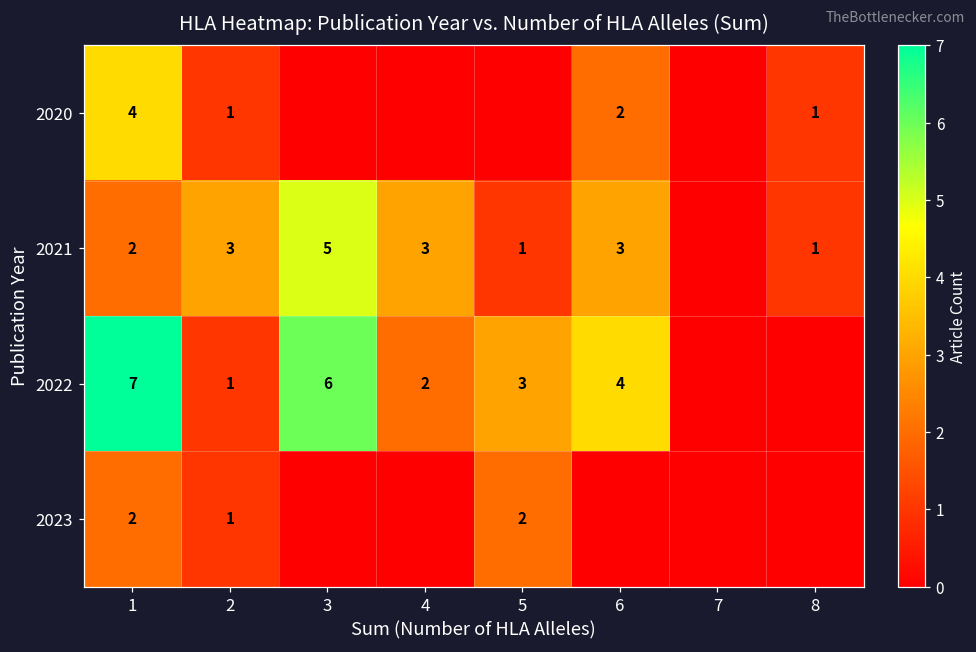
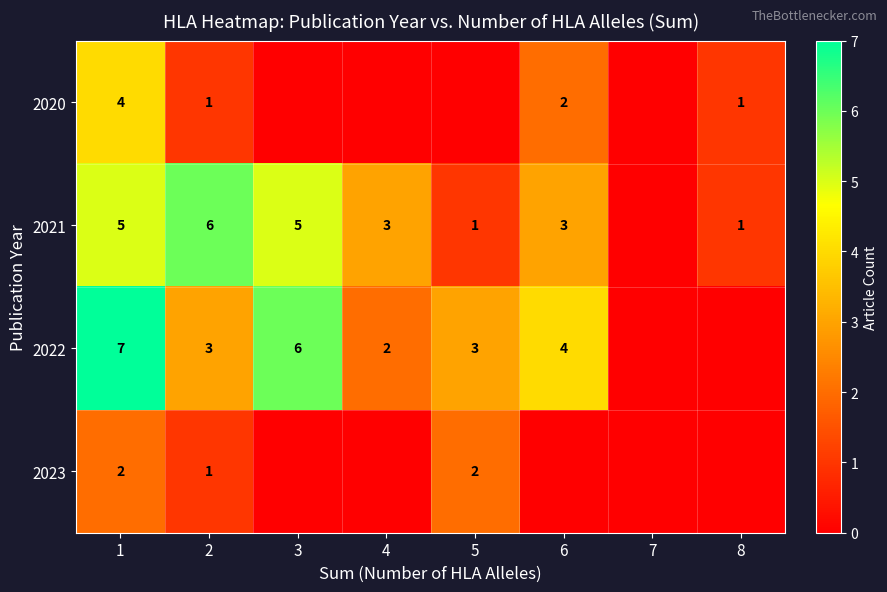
  {
    "2020": {
      "1": 4,
      "2": 1,
      "6": 2,
      "8": 1
    },
    "2021": {
-     "1": 2,
-     "2": 3,
+     "1": 5,
+     "2": 6,
      "3": 5,
      "4": 3,
      "5": 1,
      "6": 3,
      "8": 1
    },
    "2022": {
      "1": 7,
-     "2": 1,
+     "2": 3,
      "3": 6,
      "4": 2,
      "5": 3,
      "6": 4
    },
    "2023": {
      "1": 2,
      "2": 1,
      "5": 2
    }
  }
